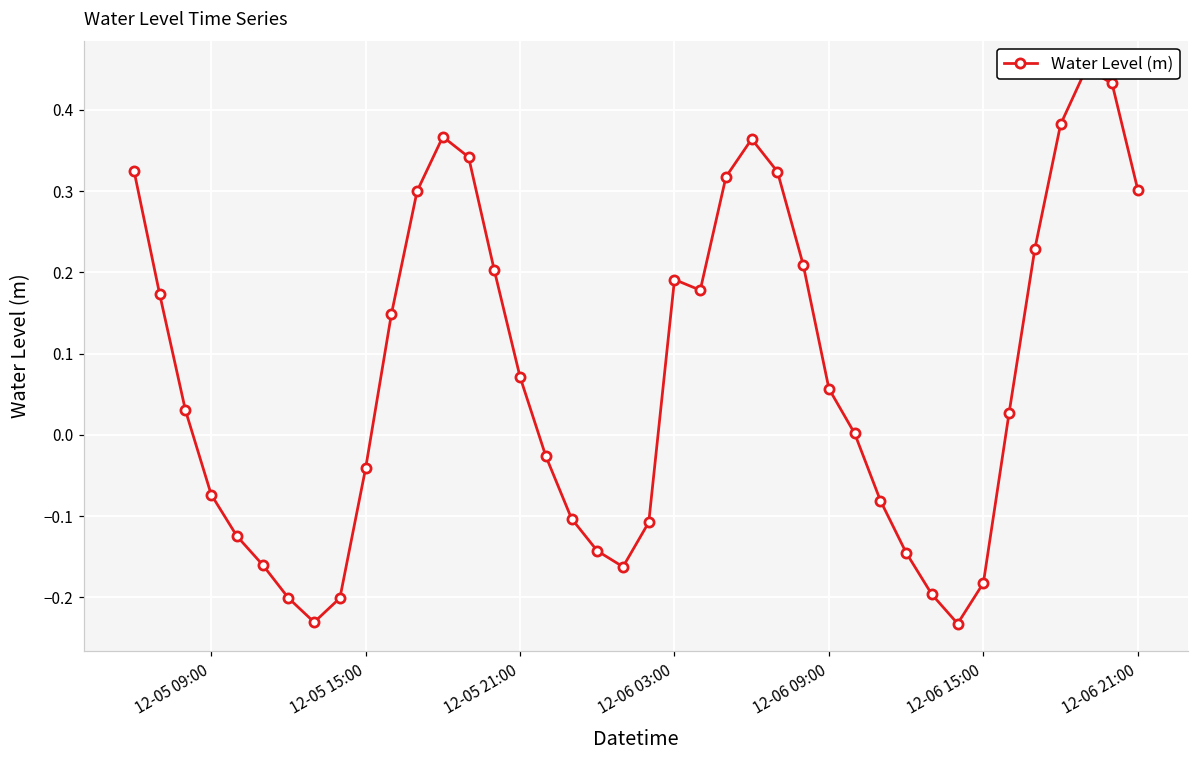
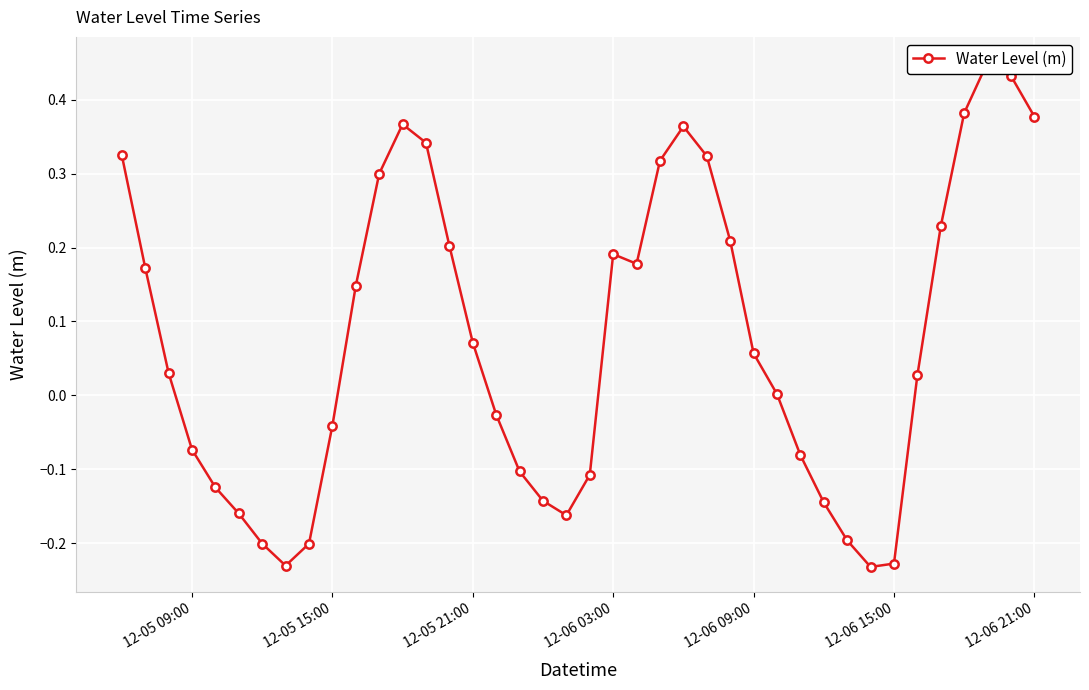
  {
    "12-05 09:00": -0.07,
    "12-05 15:00": -0.04,
    "12-05 21:00": 0.07,
    "12-06 03:00": 0.19,
    "12-06 09:00": 0.06,
-   "12-06 15:00": -0.18,
-   "12-06 21:00": 0.30
+   "12-06 15:00": -0.23,
+   "12-06 21:00": 0.38
  }
